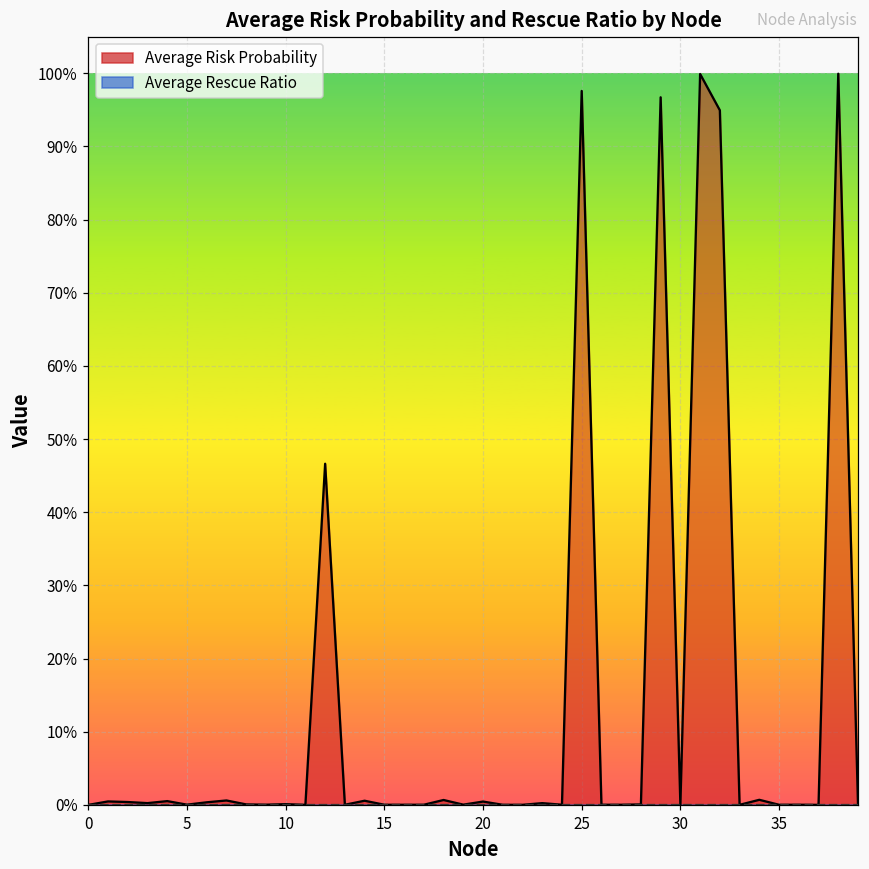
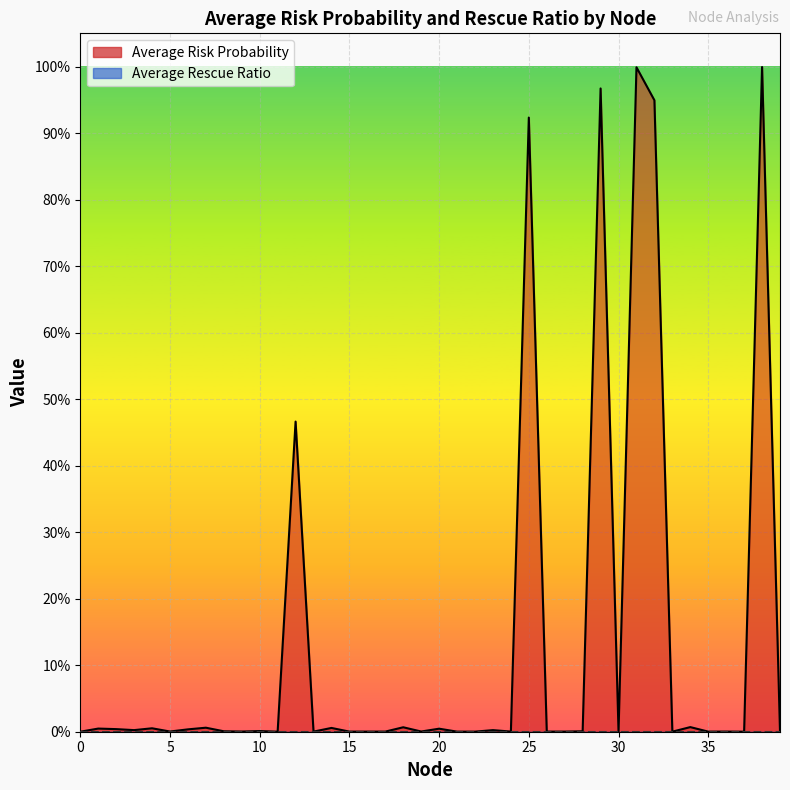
  {
    "Average Risk Probability": {
      "20": "0%",
-     "25": "98%"
+     "25": "92%"
    },
    "Average Rescue Ratio": {
      "20": "0%",
      "25": "0%"
    }
  }
